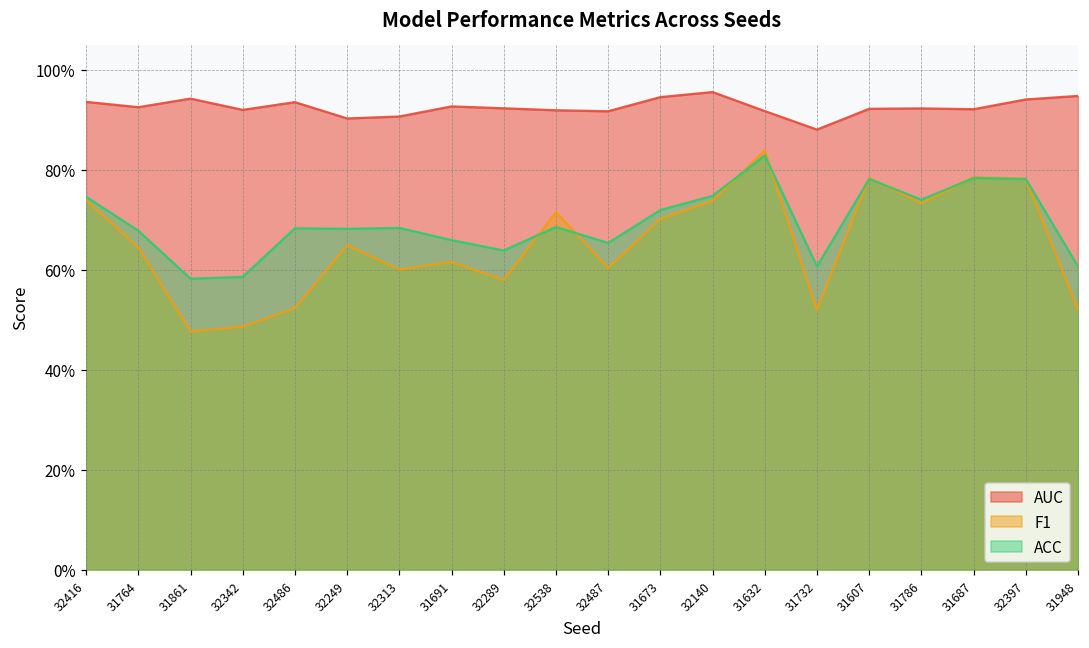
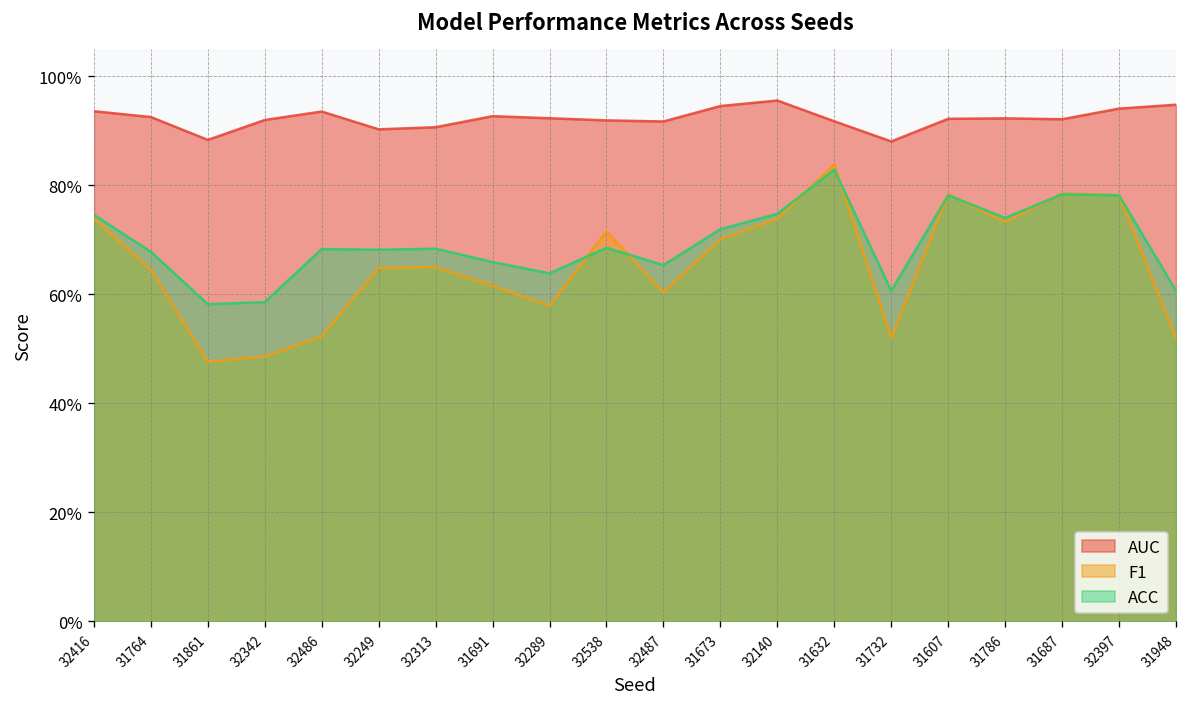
  {
    "AUC": {
      "32416": "94%",
      "31764": "93%",
-     "31861": "94%",
+     "31861": "88%",
      "32342": "92%",
      "32486": "94%",
      "32249": "90%",
      "32313": "91%",
      "31691": "93%",
      "32289": "92%",
      "32538": "92%",
      "32487": "92%",
      "31673": "95%",
      "32140": "96%",
      "31632": "92%",
      "31732": "88%",
      "31607": "92%",
      "31786": "92%",
      "31687": "92%",
      "32397": "94%",
      "31948": "95%"
    },
    "F1": {
      "32416": "74%",
      "31764": "64%",
      "31861": "48%",
      "32342": "49%",
      "32486": "52%",
      "32249": "65%",
-     "32313": "60%",
+     "32313": "65%",
      "31691": "62%",
      "32289": "58%",
      "32538": "72%",
      "32487": "60%",
      "31673": "70%",
      "32140": "74%",
      "31632": "84%",
      "31732": "52%",
      "31786": "73%",
      "31948": "52%"
    },
    "ACC": {
      "32416": "75%",
      "31764": "68%",
      "31861": "58%",
      "32342": "59%",
      "32486": "68%",
      "32249": "68%",
      "32313": "68%",
      "31691": "66%",
      "32289": "64%",
      "32538": "69%",
      "32487": "65%",
      "31673": "72%",
      "32140": "75%",
      "31632": "83%",
      "31732": "61%",
      "31786": "74%",
      "31948": "61%"
    }
  }
